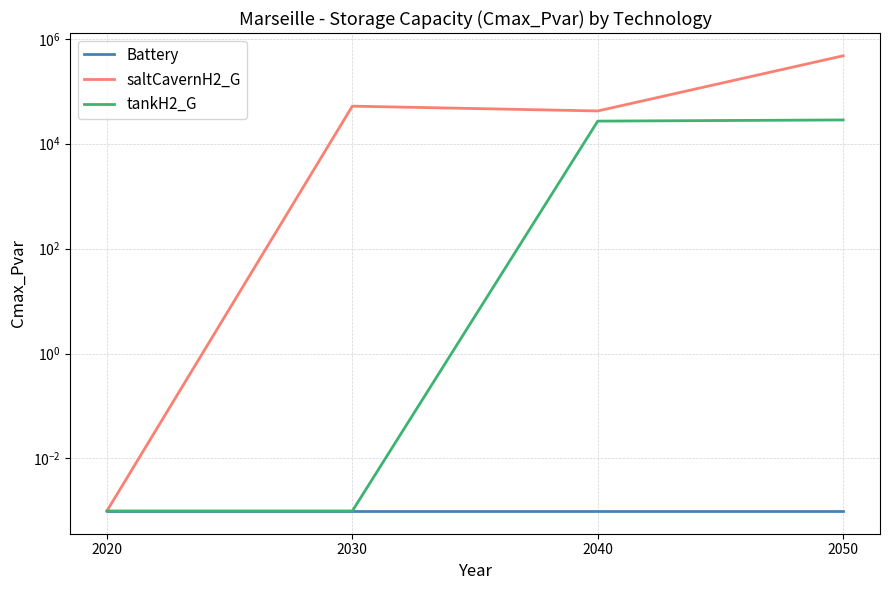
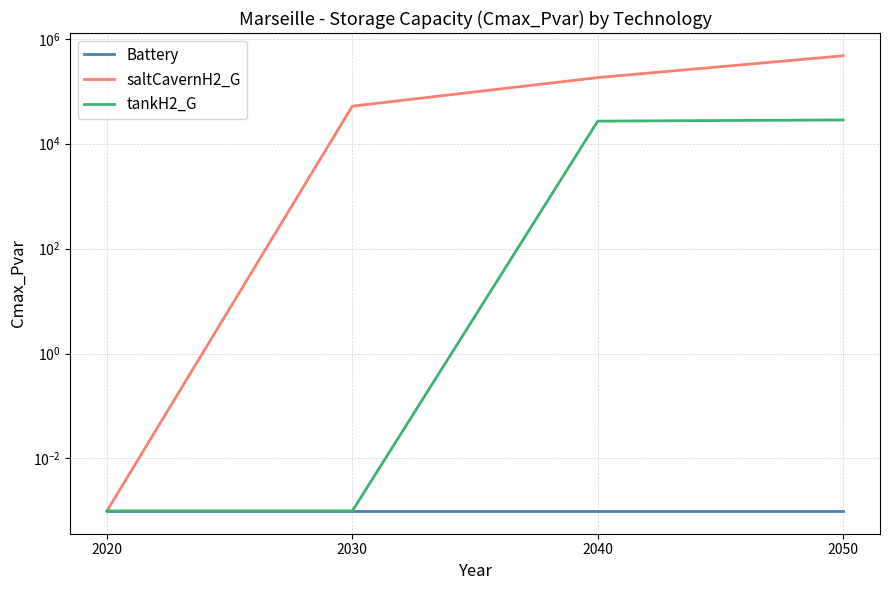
  {
    "Battery": {
      "2040": 0.0010,
      "2050": 0.0010
    },
    "saltCavernH2_G": {
      "2030": 50000,
-     "2040": 40000,
+     "2040": 180000,
      "2050": 500000
    },
    "tankH2_G": {
      "2040": 30000,
      "2050": 30000
    }
  }
